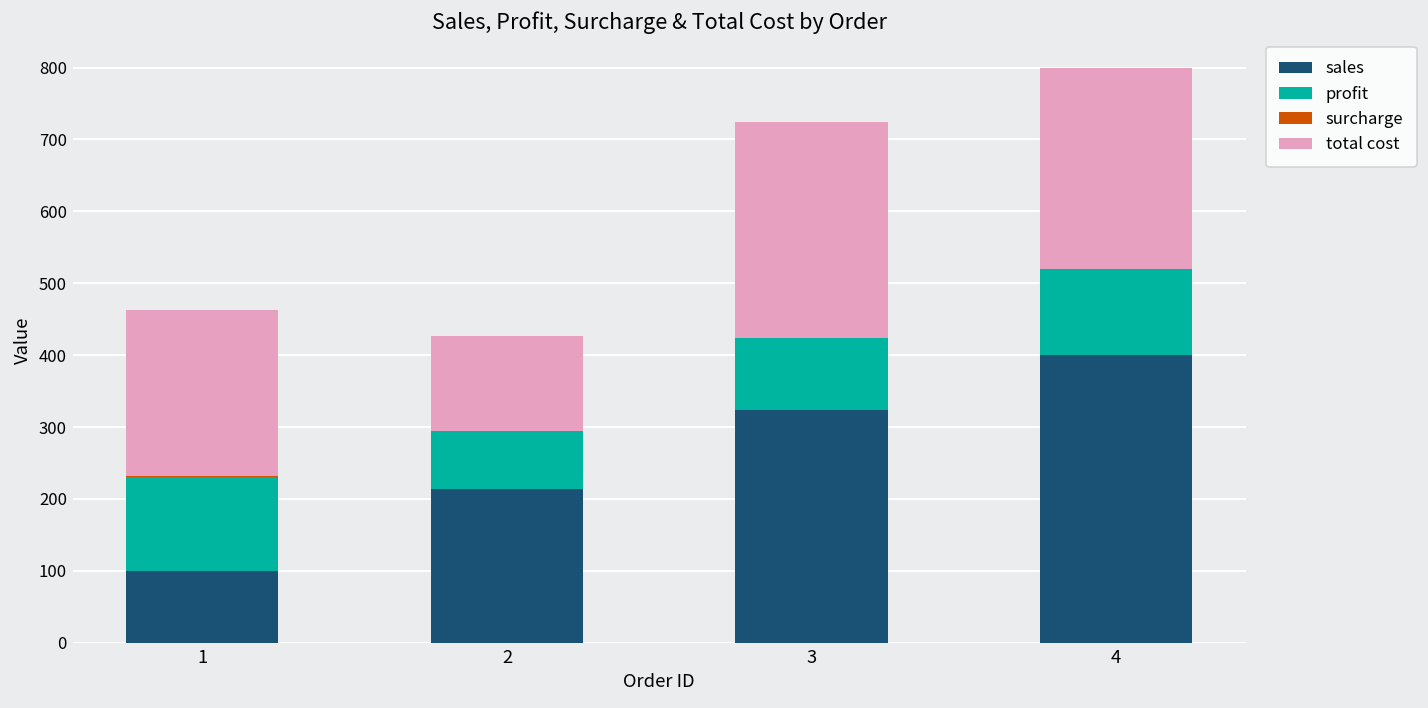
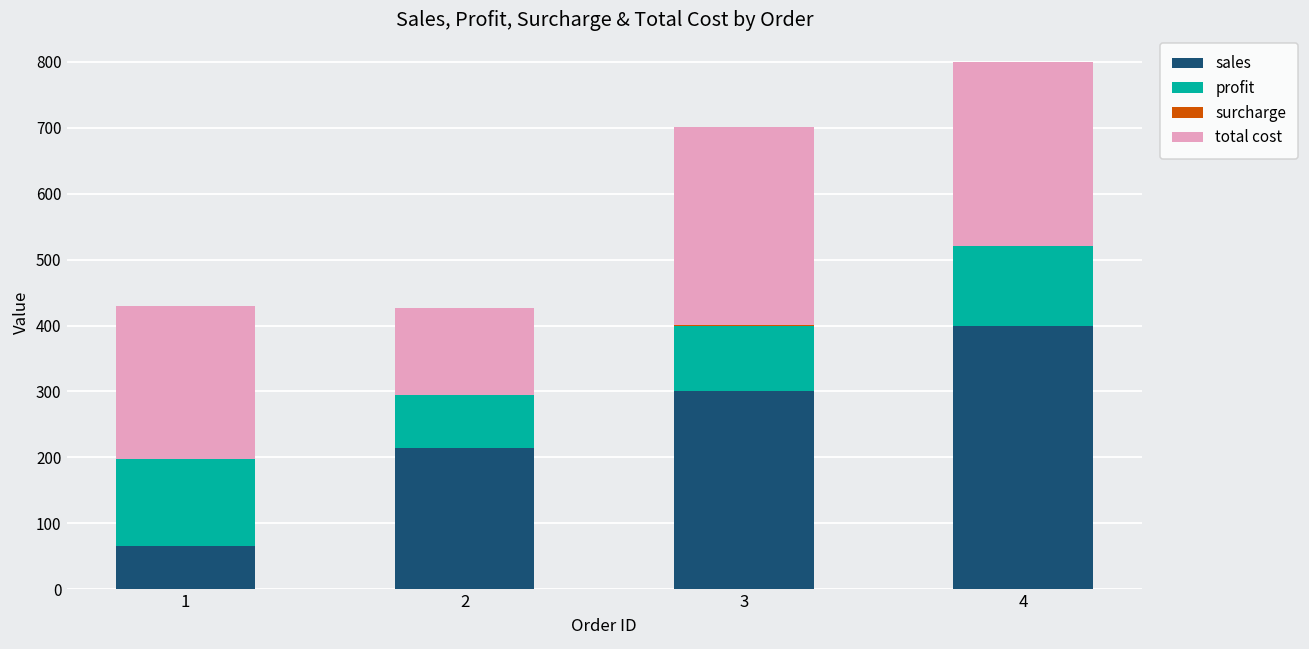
  {
    "sales": {
-     "1": 100,
+     "1": 70,
      "2": 210,
-     "3": 320,
+     "3": 300,
      "4": 400
    },
    "profit": {
      "1": 130,
      "2": 80,
      "3": 100,
      "4": 120
    },
    "surcharge": {
      "4": 0
    },
    "total cost": {
      "1": 230,
      "2": 130,
      "3": 300,
      "4": 280
    }
  }
